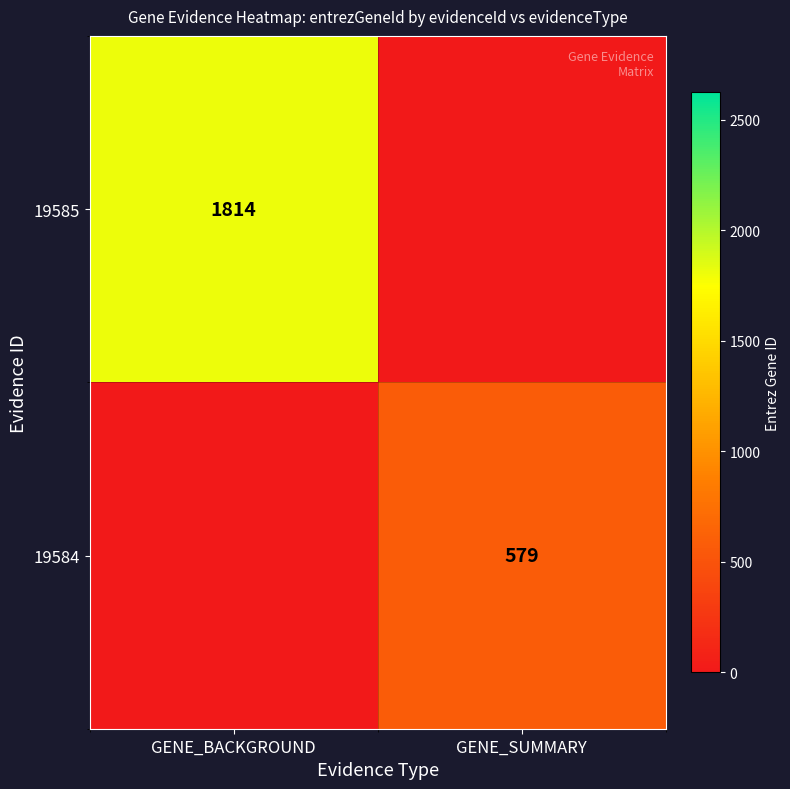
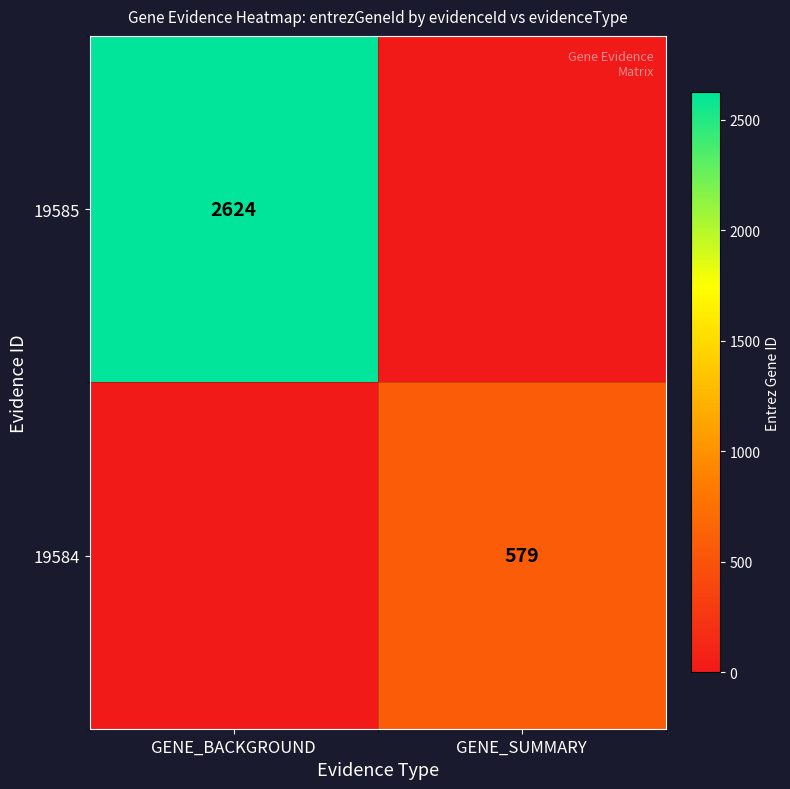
  {
    "19585": {
-     "GENE_BACKGROUND": 1814
+     "GENE_BACKGROUND": 2624
    },
    "19584": {
      "GENE_SUMMARY": 579
    }
  }
